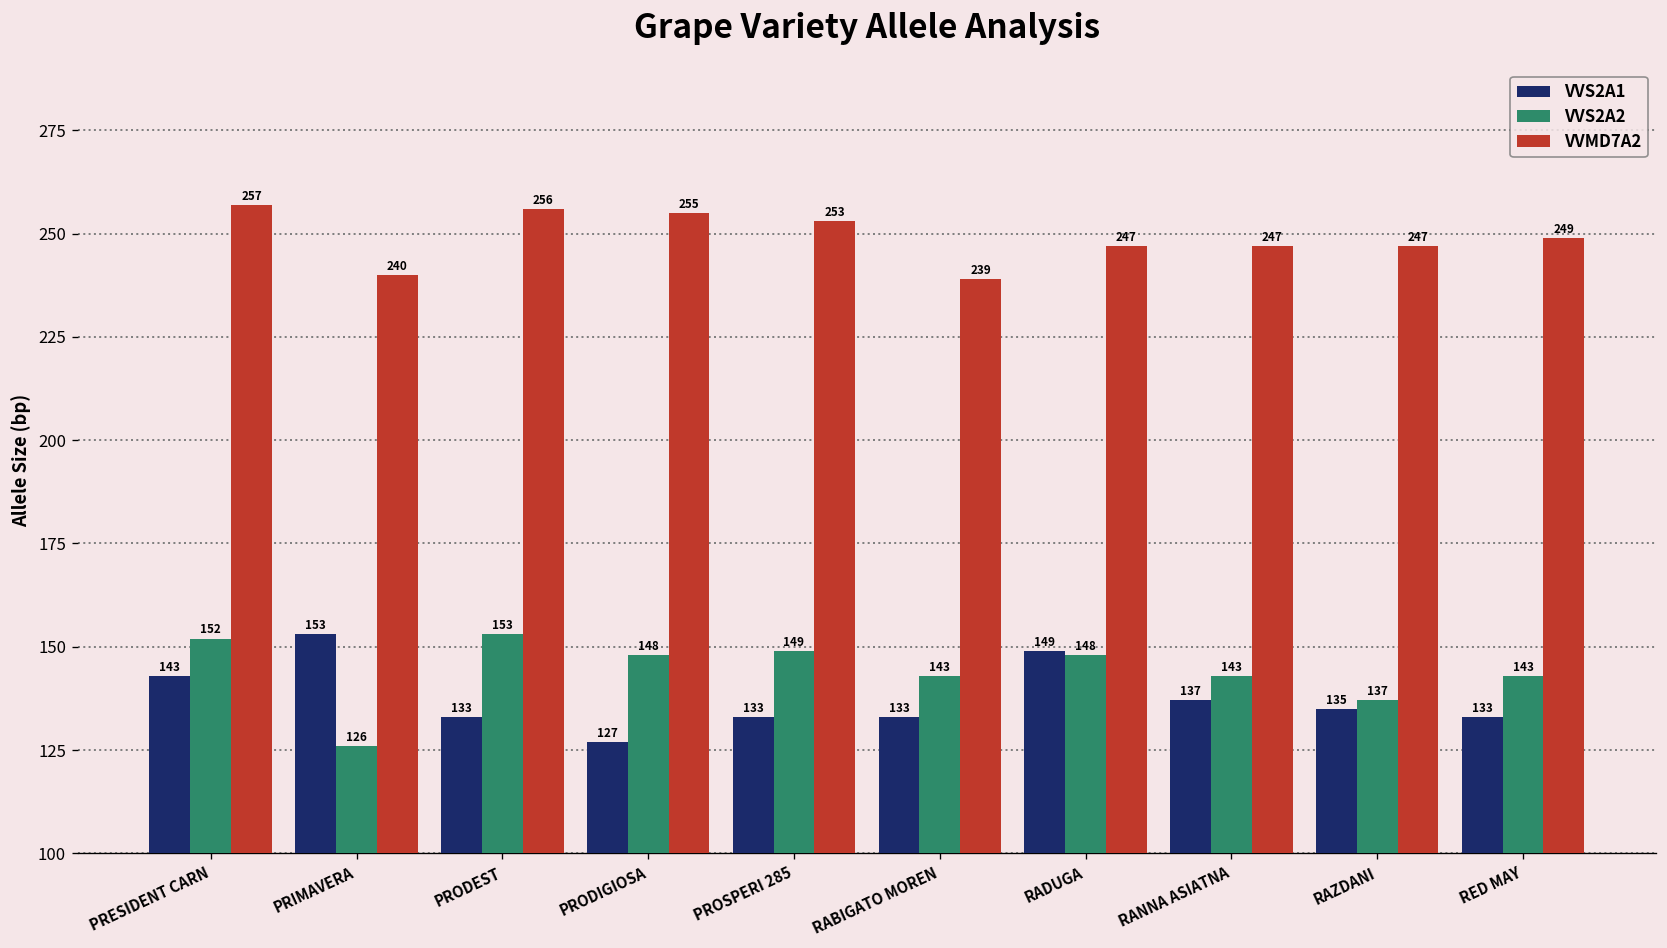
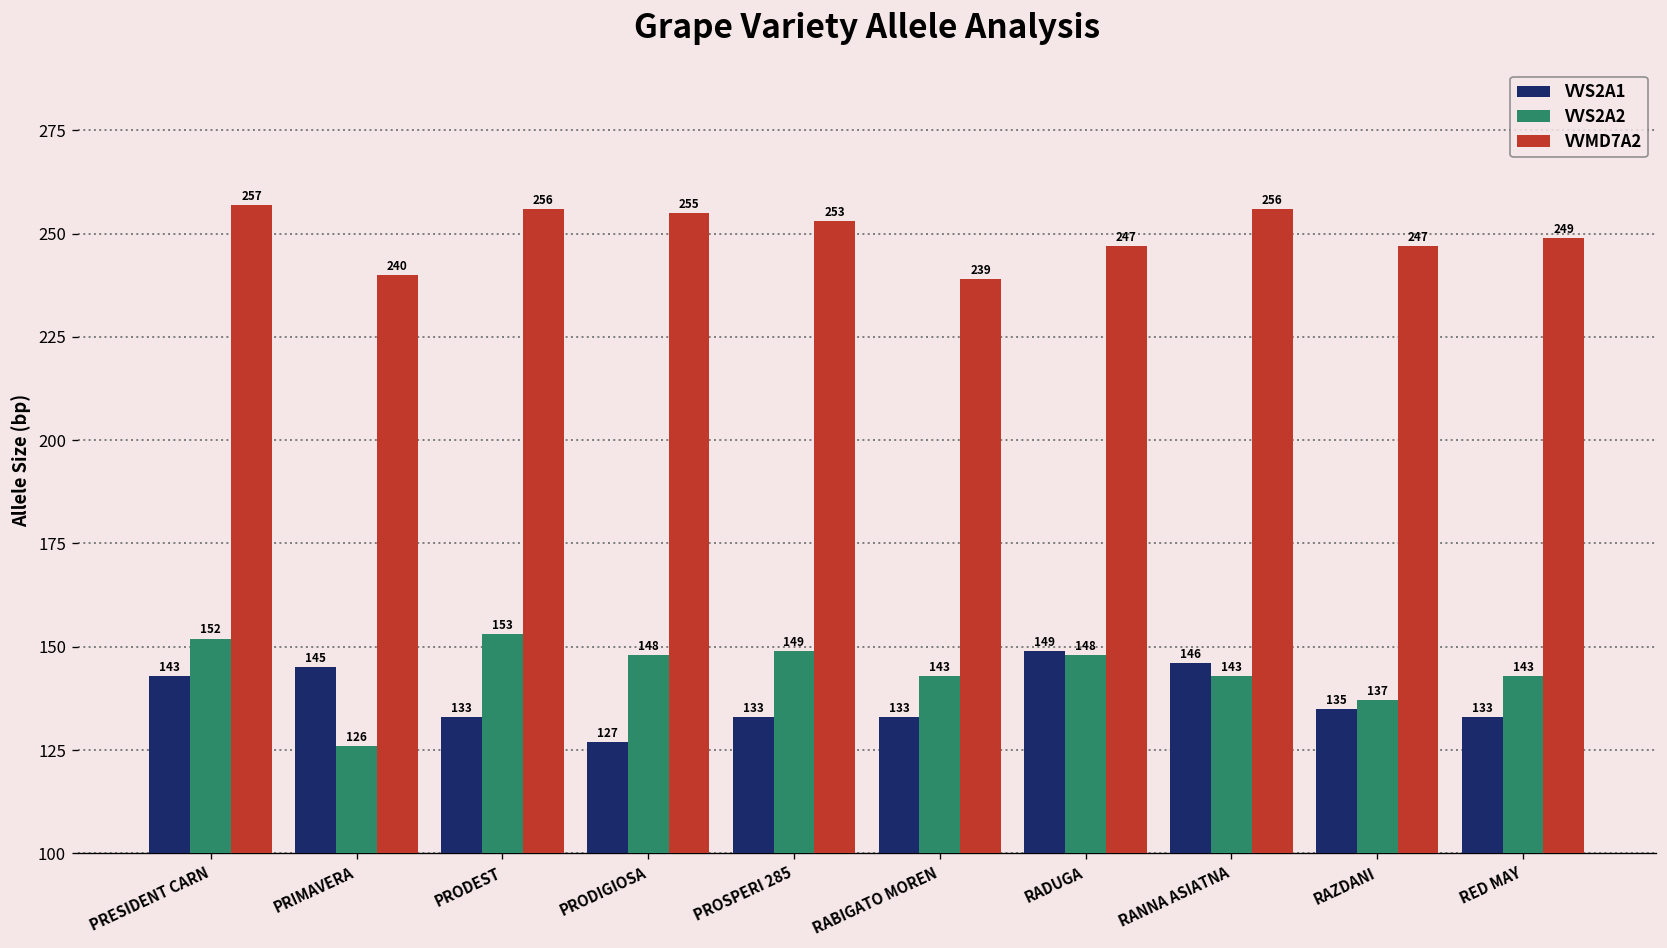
  {
    "VVS2A1": {
      "PRESIDENT CARN": 143,
-     "PRIMAVERA": 153,
+     "PRIMAVERA": 145,
      "PRODEST": 133,
      "PRODIGIOSA": 127,
      "PROSPERI 285": 133,
      "RABIGATO MOREN": 133,
      "RADUGA": 149,
-     "RANNA ASIATNA": 137,
+     "RANNA ASIATNA": 146,
      "RAZDANI": 135,
      "RED MAY": 133
    },
    "VVS2A2": {
      "PRESIDENT CARN": 152,
      "PRIMAVERA": 126,
      "PRODEST": 153,
      "PRODIGIOSA": 148,
      "PROSPERI 285": 149,
      "RABIGATO MOREN": 143,
      "RADUGA": 148,
      "RANNA ASIATNA": 143,
      "RAZDANI": 137,
      "RED MAY": 143
    },
    "VVMD7A2": {
      "PRESIDENT CARN": 257,
      "PRIMAVERA": 240,
      "PRODEST": 256,
      "PRODIGIOSA": 255,
      "PROSPERI 285": 253,
      "RABIGATO MOREN": 239,
      "RADUGA": 247,
-     "RANNA ASIATNA": 247,
+     "RANNA ASIATNA": 256,
      "RAZDANI": 247,
      "RED MAY": 249
    }
  }
